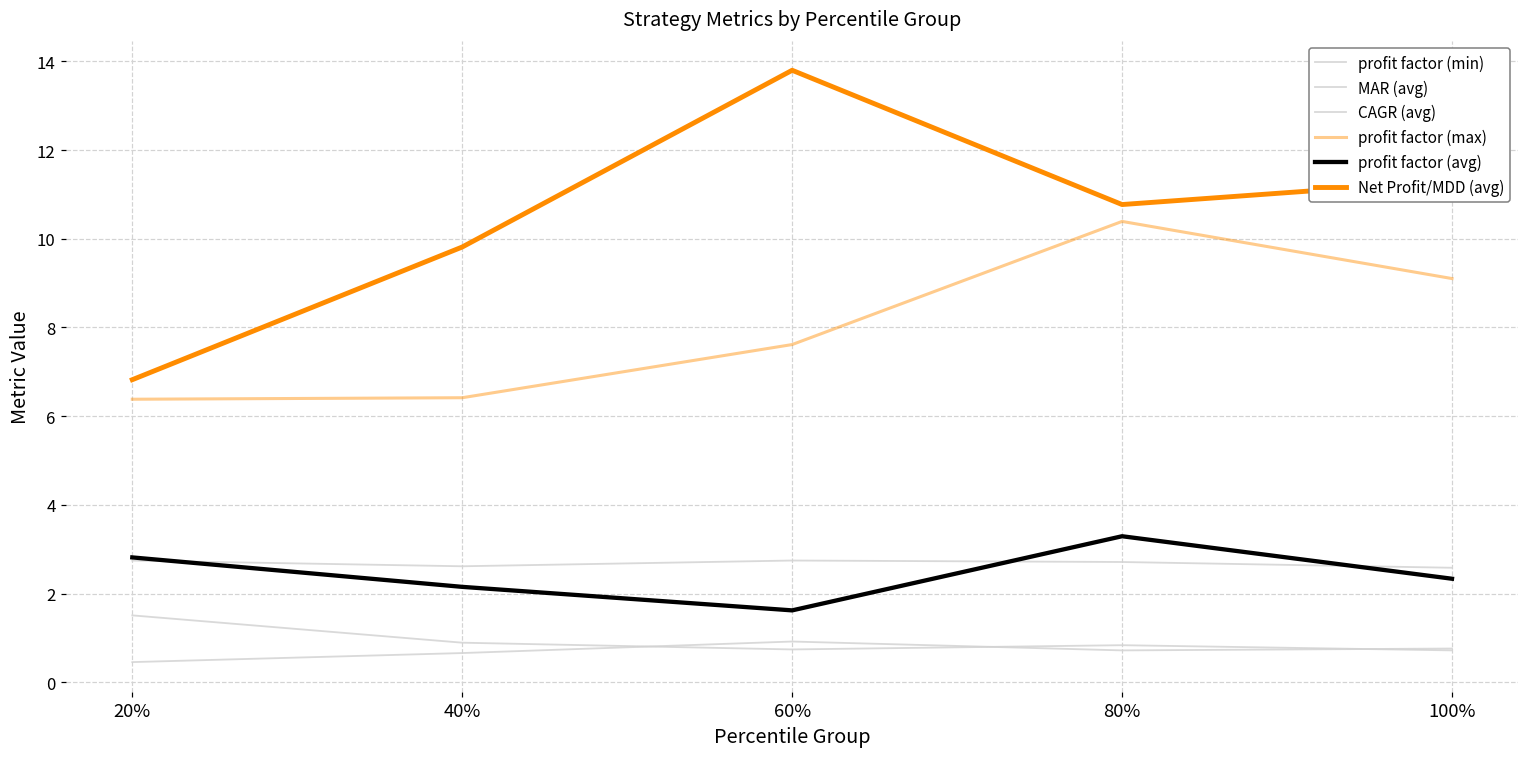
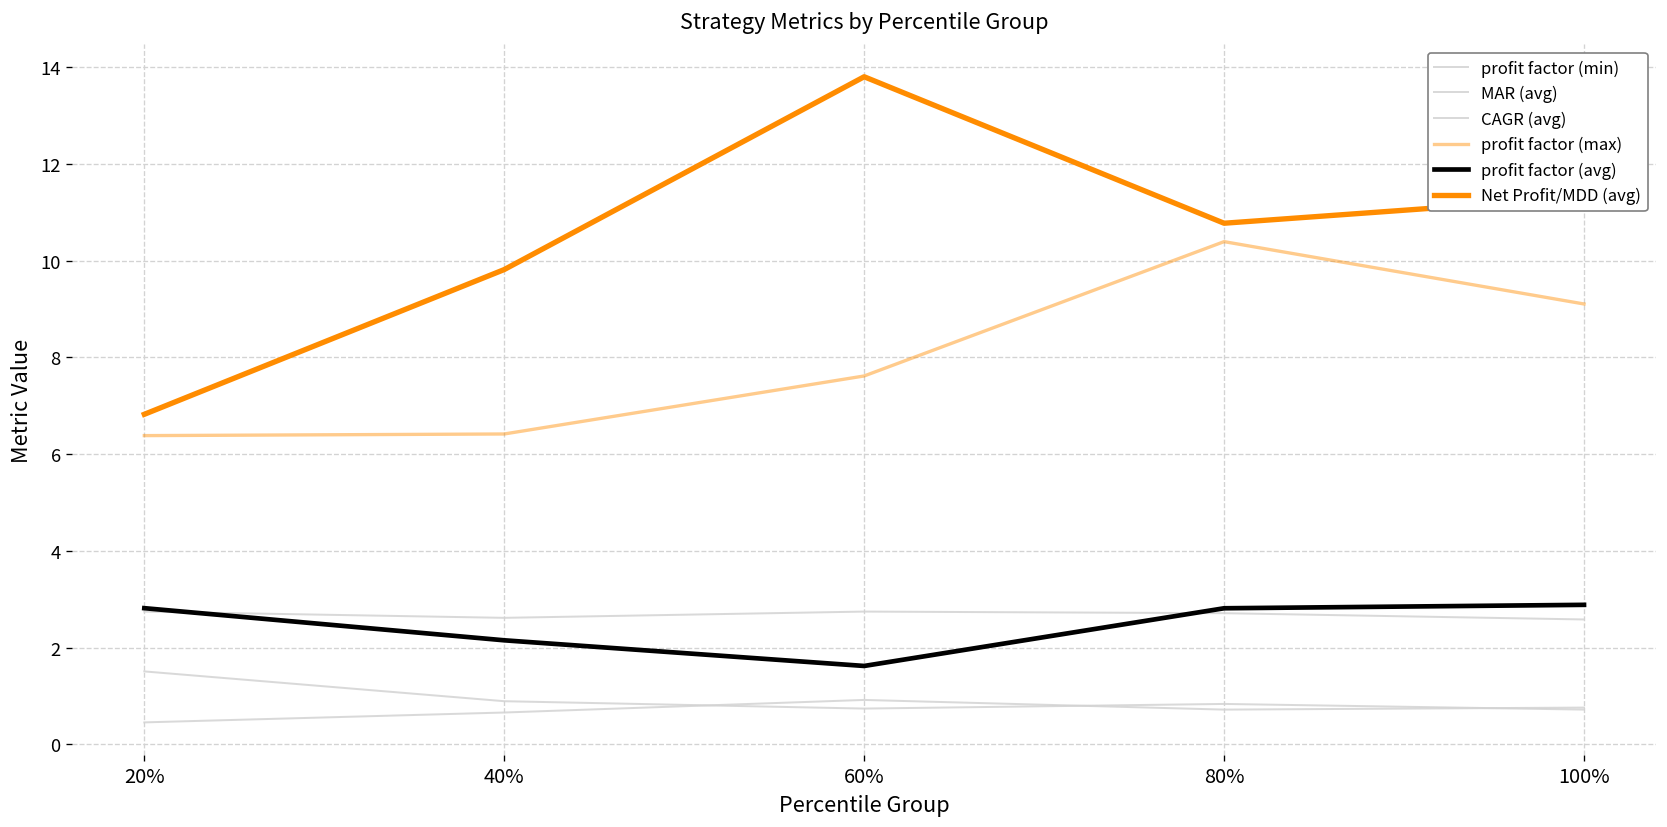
  {
    "profit factor (avg)": {
      "20%": 2.8,
      "40%": 2.2,
      "60%": 1.6,
-     "80%": 3.3,
-     "100%": 2.3
+     "80%": 2.8,
+     "100%": 2.9
    }
  }
